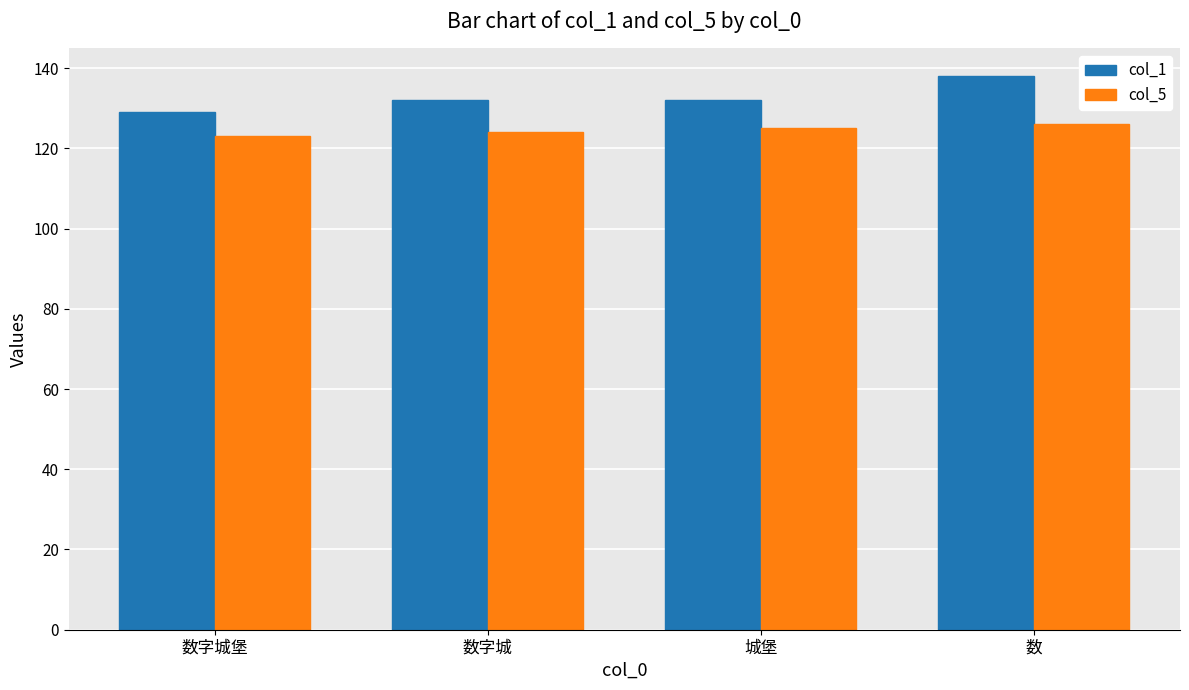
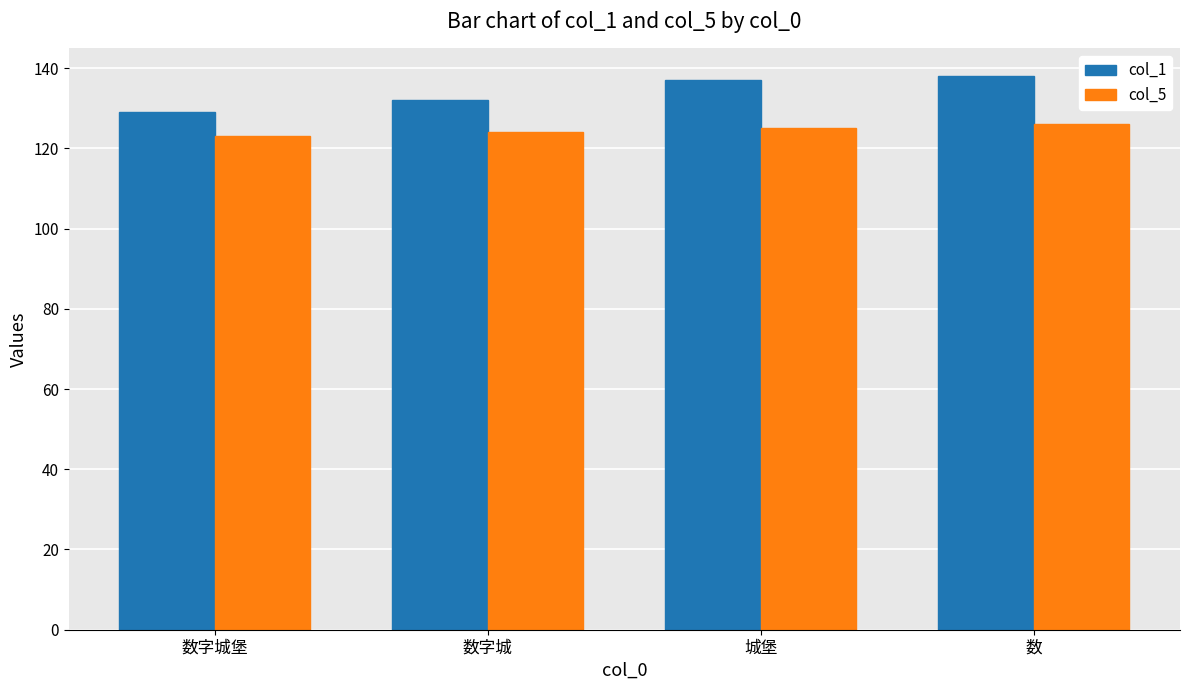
  {
    "col_1": {
      "数字城堡": 129,
      "数字城": 132,
-     "城堡": 132,
+     "城堡": 137,
      "数": 138
    },
    "col_5": {
      "数字城堡": 123,
      "数字城": 124,
      "城堡": 125,
      "数": 126
    }
  }
